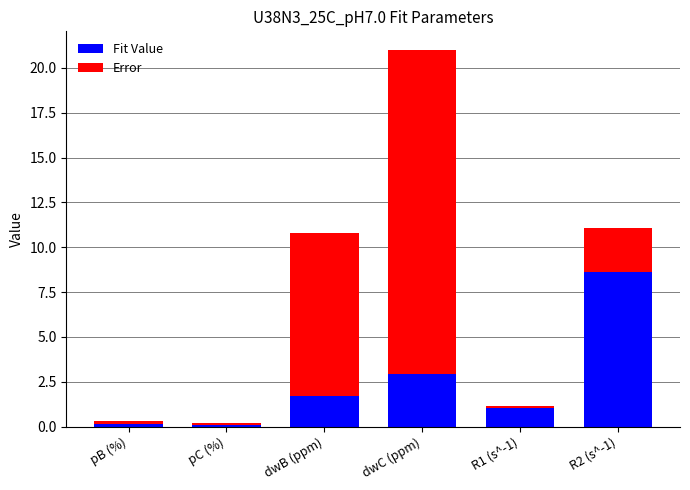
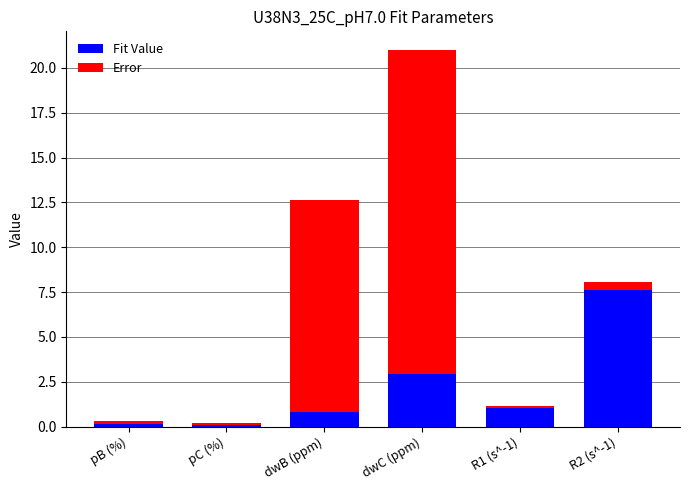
  {
    "Fit Value": {
      "pB (%)": 0.2,
-     "dwB (ppm)": 1.7,
+     "dwB (ppm)": 0.8,
      "dwC (ppm)": 2.9,
      "R1 (s^-1)": 1.0,
-     "R2 (s^-1)": 8.6
+     "R2 (s^-1)": 7.6
    },
    "Error": {
      "pB (%)": 0.2,
-     "dwB (ppm)": 9.1,
+     "dwB (ppm)": 11.8,
      "dwC (ppm)": 18.1,
-     "R2 (s^-1)": 2.5
+     "R2 (s^-1)": 0.5
    }
  }
